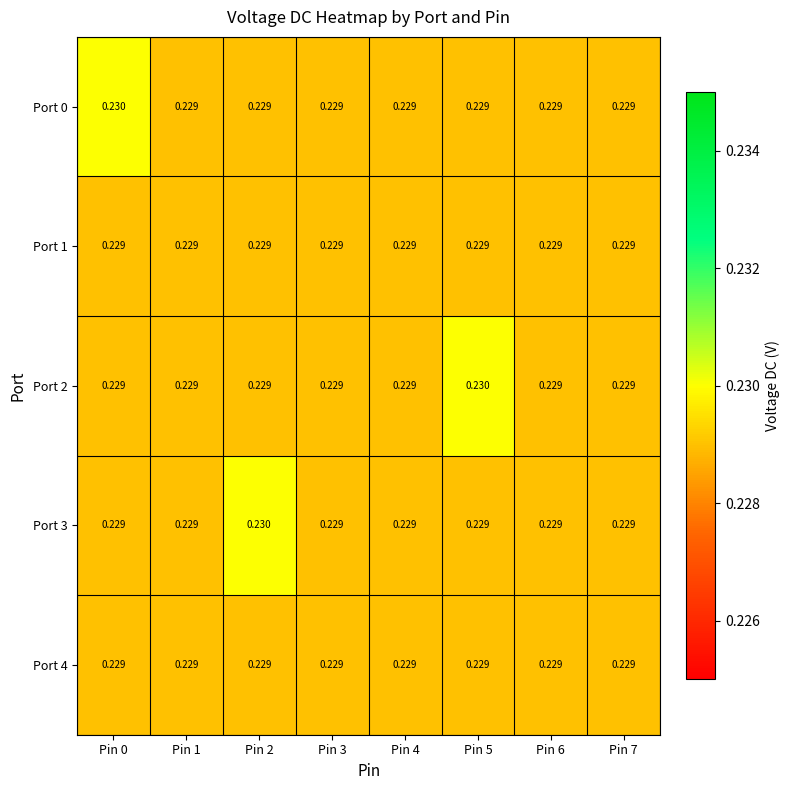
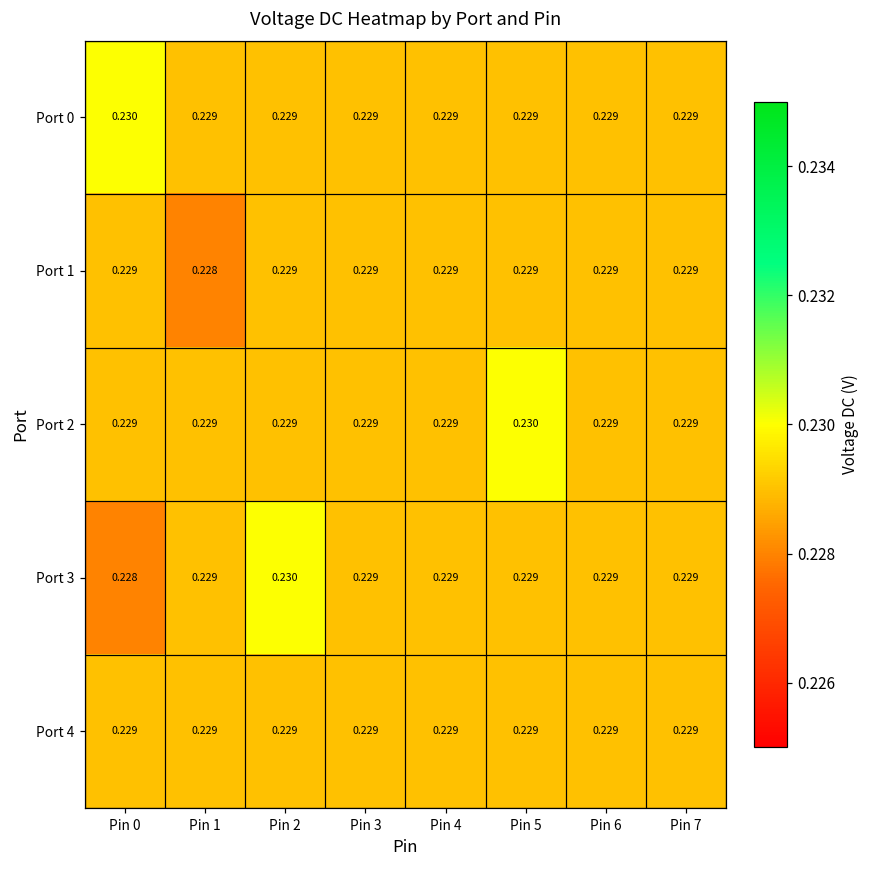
  {
    "Port 0": {
      "Pin 0": 0.230,
      "Pin 1": 0.229,
      "Pin 2": 0.229,
      "Pin 3": 0.229,
      "Pin 4": 0.229,
      "Pin 5": 0.229,
      "Pin 6": 0.229,
      "Pin 7": 0.229
    },
    "Port 1": {
      "Pin 0": 0.229,
-     "Pin 1": 0.229,
+     "Pin 1": 0.228,
      "Pin 2": 0.229,
      "Pin 3": 0.229,
      "Pin 4": 0.229,
      "Pin 5": 0.229,
      "Pin 6": 0.229,
      "Pin 7": 0.229
    },
    "Port 2": {
      "Pin 0": 0.229,
      "Pin 1": 0.229,
      "Pin 2": 0.229,
      "Pin 3": 0.229,
      "Pin 4": 0.229,
      "Pin 5": 0.230,
      "Pin 6": 0.229,
      "Pin 7": 0.229
    },
    "Port 3": {
-     "Pin 0": 0.229,
+     "Pin 0": 0.228,
      "Pin 1": 0.229,
      "Pin 2": 0.230,
      "Pin 3": 0.229,
      "Pin 4": 0.229,
      "Pin 5": 0.229,
      "Pin 6": 0.229,
      "Pin 7": 0.229
    },
    "Port 4": {
      "Pin 0": 0.229,
      "Pin 1": 0.229,
      "Pin 2": 0.229,
      "Pin 3": 0.229,
      "Pin 4": 0.229,
      "Pin 5": 0.229,
      "Pin 6": 0.229,
      "Pin 7": 0.229
    }
  }
